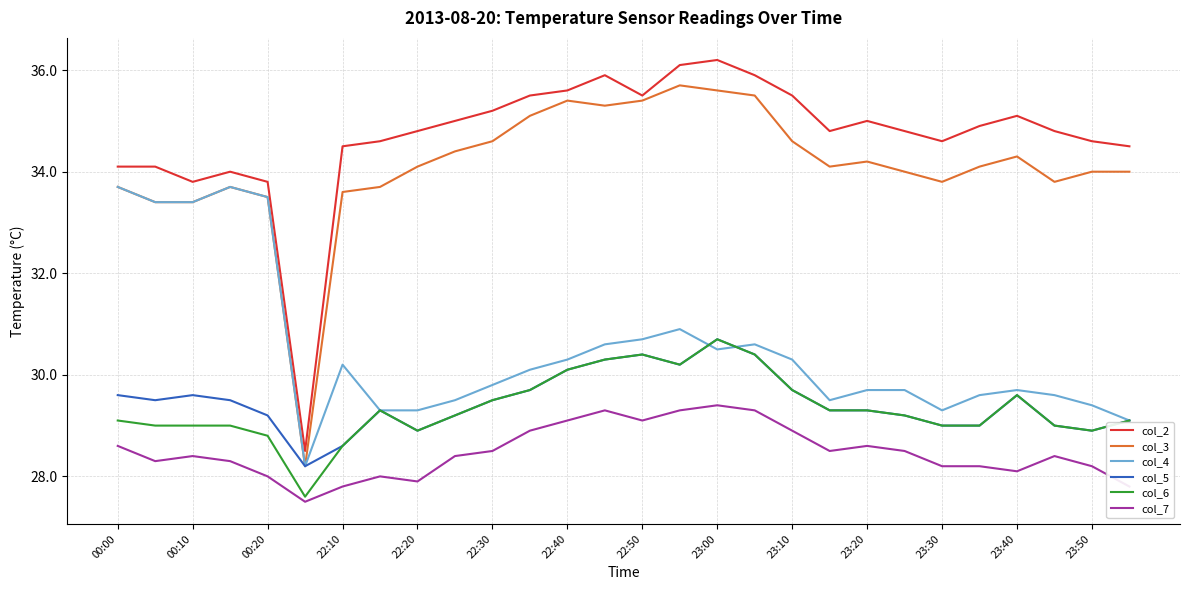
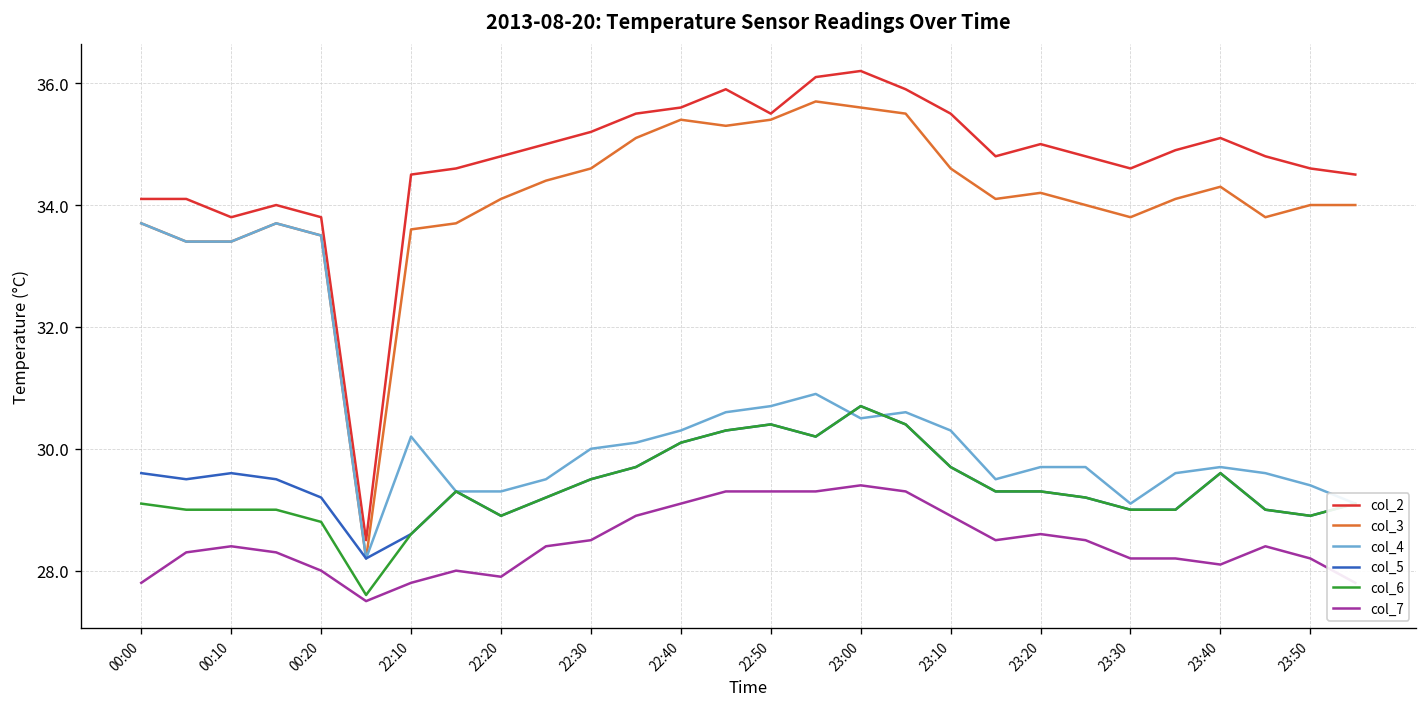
  {
    "col_2": {
      "00:00": 34.1,
      "00:10": 33.8,
      "00:20": 33.8,
      "22:10": 34.5,
      "22:20": 34.8,
      "22:30": 35.2,
      "22:40": 35.6,
      "22:50": 35.5,
      "23:00": 36.2,
      "23:10": 35.5,
      "23:20": 35.0,
      "23:30": 34.6,
      "23:40": 35.1,
      "23:50": 34.6
    },
    "col_3": {
      "22:10": 33.6,
      "22:20": 34.1,
      "22:30": 34.6,
      "22:40": 35.4,
      "22:50": 35.4,
      "23:00": 35.6,
      "23:10": 34.6,
      "23:20": 34.2,
      "23:30": 33.8,
      "23:40": 34.3,
      "23:50": 34.0
    },
    "col_4": {
      "22:10": 30.2,
      "22:20": 29.3,
-     "22:30": 29.8,
+     "22:30": 30.0,
      "22:40": 30.3,
      "22:50": 30.7,
      "23:00": 30.5,
      "23:10": 30.3,
      "23:20": 29.7,
-     "23:30": 29.3,
+     "23:30": 29.1,
      "23:40": 29.7,
      "23:50": 29.4
    },
    "col_5": {
      "00:00": 29.6,
      "00:10": 29.6,
      "00:20": 29.2
    },
    "col_6": {
      "00:00": 29.1,
      "00:10": 29.0,
      "00:20": 28.8
    },
    "col_7": {
-     "00:00": 28.6,
+     "00:00": 27.8,
      "00:10": 28.4,
      "00:20": 28.0,
      "22:10": 27.8,
      "22:20": 27.9,
      "22:30": 28.5,
      "22:40": 29.1,
-     "22:50": 29.1,
+     "22:50": 29.3,
      "23:00": 29.4,
      "23:10": 28.9,
      "23:20": 28.6,
      "23:30": 28.2,
      "23:40": 28.1,
      "23:50": 28.2
    }
  }
